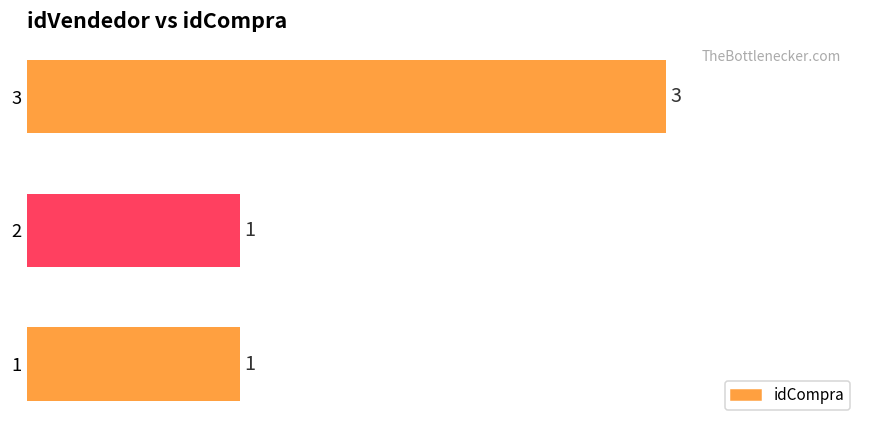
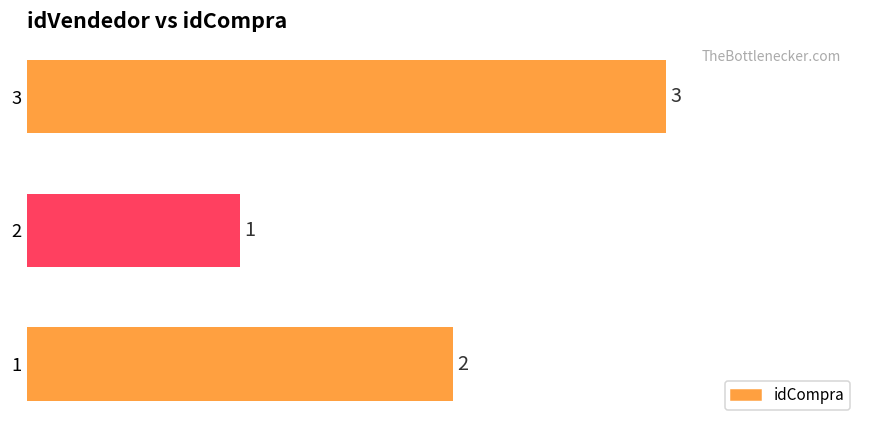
  {
    "3": 3,
    "2": 1,
-   "1": 1
+   "1": 2
  }
